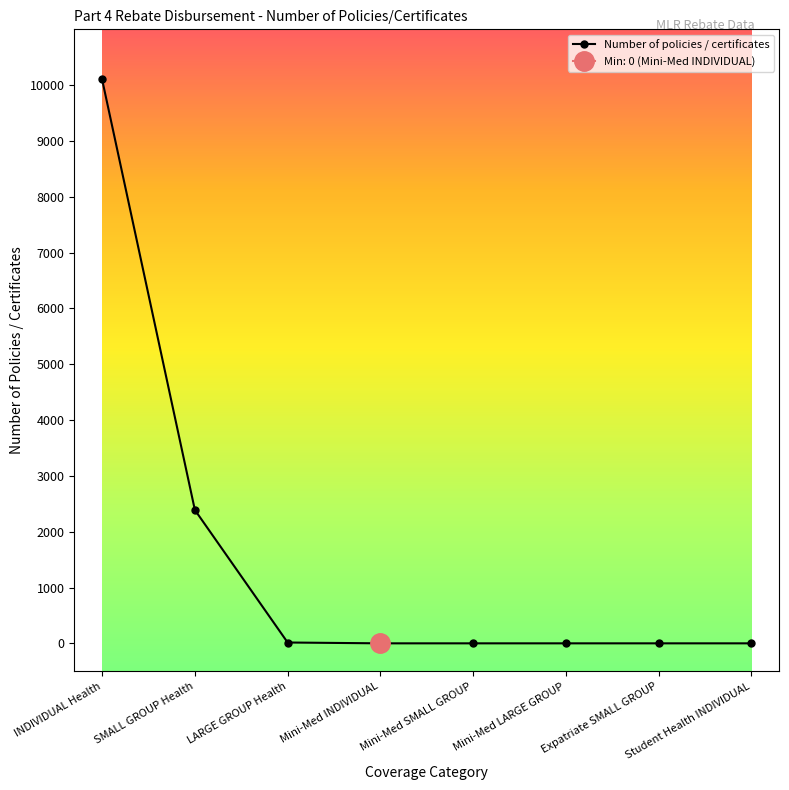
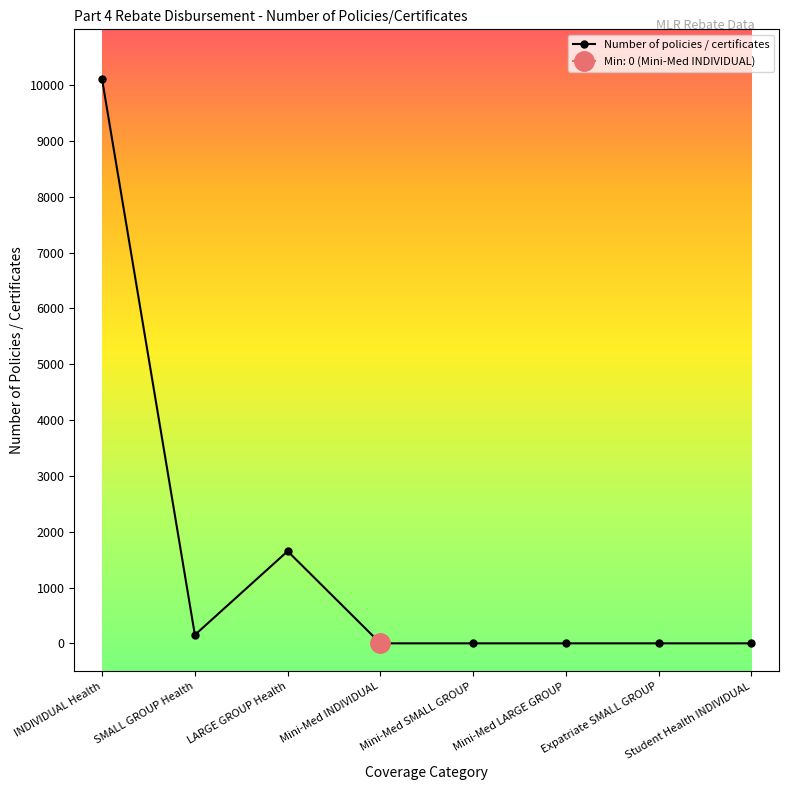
  {
    "Number of policies / certificates": {
      "INDIVIDUAL Health": 10100,
-     "SMALL GROUP Health": 2400,
-     "LARGE GROUP Health": 0,
+     "SMALL GROUP Health": 200,
+     "LARGE GROUP Health": 1700,
      "Mini-Med SMALL GROUP": 0,
      "Mini-Med LARGE GROUP": 0,
      "Expatriate SMALL GROUP": 0,
      "Student Health INDIVIDUAL": 0
    }
  }
